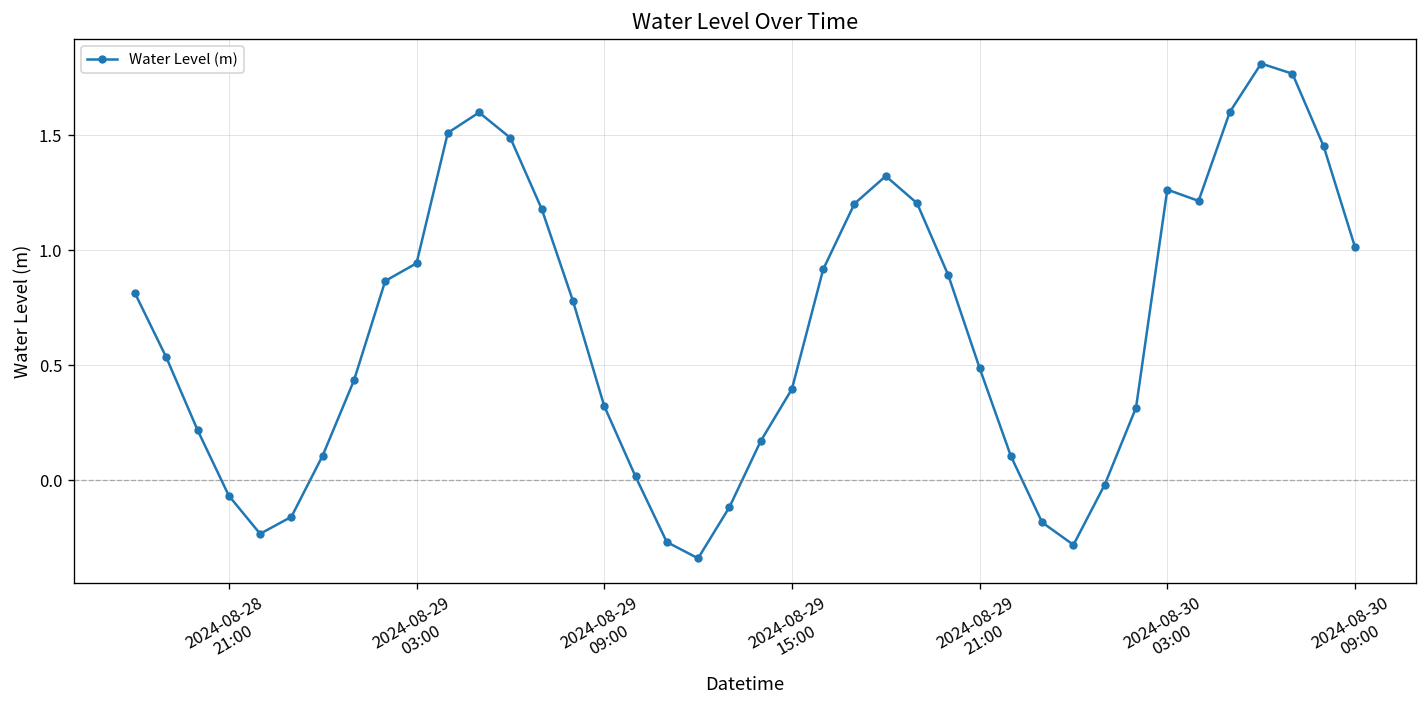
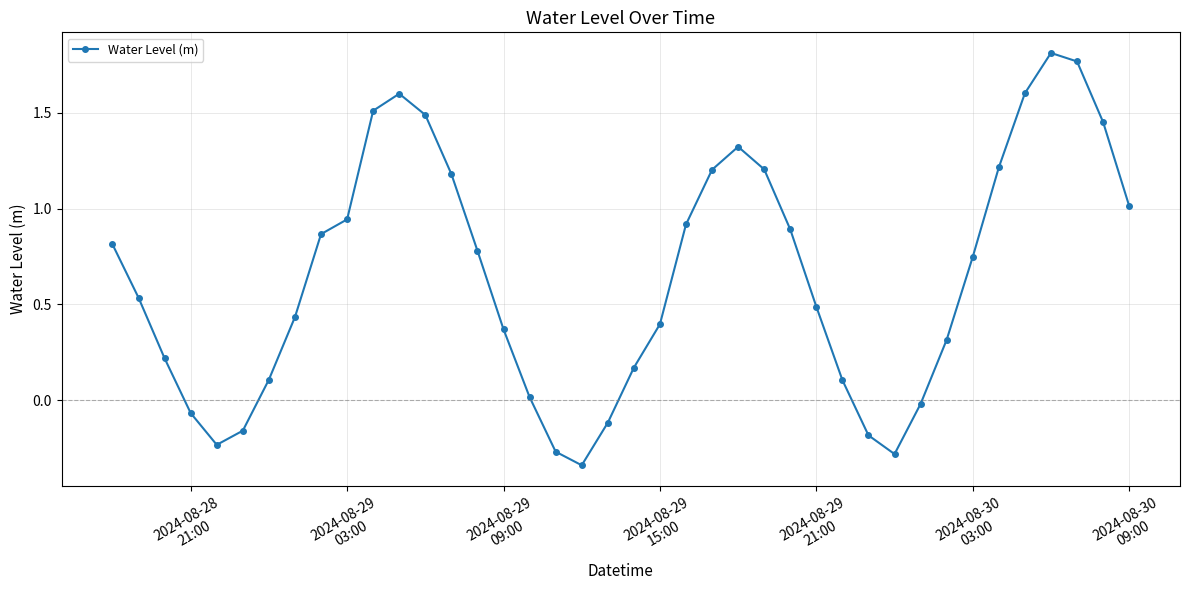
  {
    "2024-08-28 21:00": -0.07,
    "2024-08-29 03:00": 0.94,
-   "2024-08-29 09:00": 0.32,
+   "2024-08-29 09:00": 0.37,
    "2024-08-29 15:00": 0.40,
    "2024-08-29 21:00": 0.49,
-   "2024-08-30 03:00": 1.26,
+   "2024-08-30 03:00": 0.75,
    "2024-08-30 09:00": 1.01
  }
